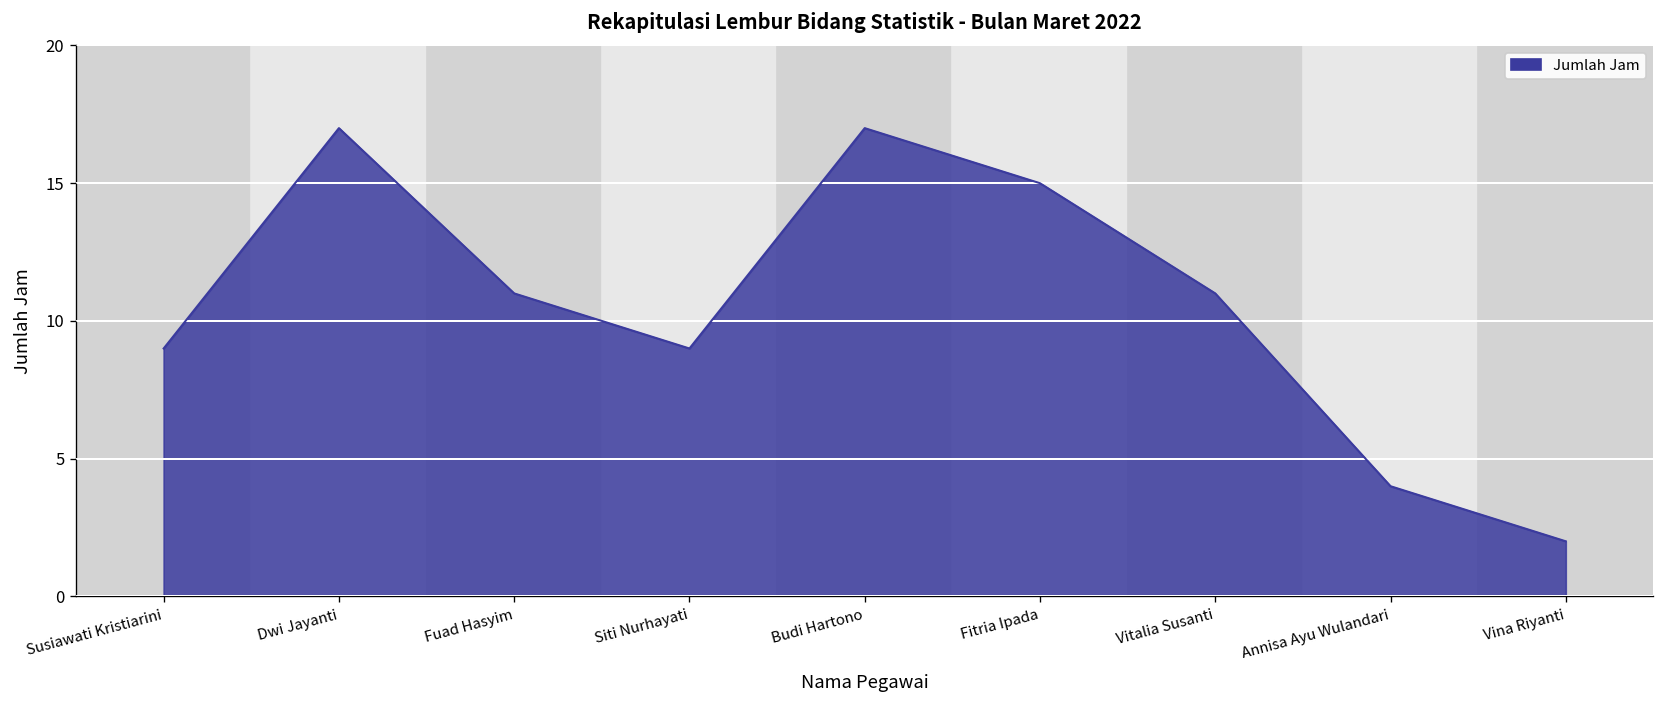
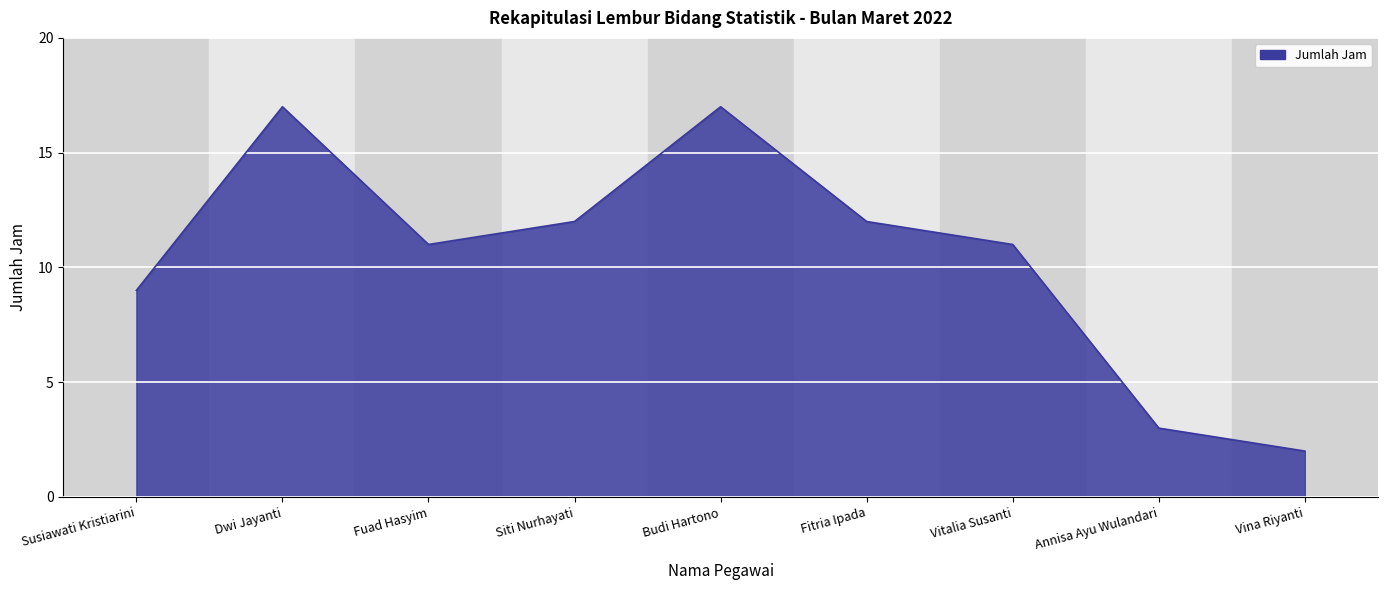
  {
    "Susiawati Kristiarini": 9,
    "Dwi Jayanti": 17,
    "Fuad Hasyim": 11,
-   "Siti Nurhayati": 9,
+   "Siti Nurhayati": 12,
    "Budi Hartono": 17,
-   "Fitria Ipada": 15,
+   "Fitria Ipada": 12,
    "Vitalia Susanti": 11,
-   "Annisa Ayu Wulandari": 4,
+   "Annisa Ayu Wulandari": 3,
    "Vina Riyanti": 2
  }
